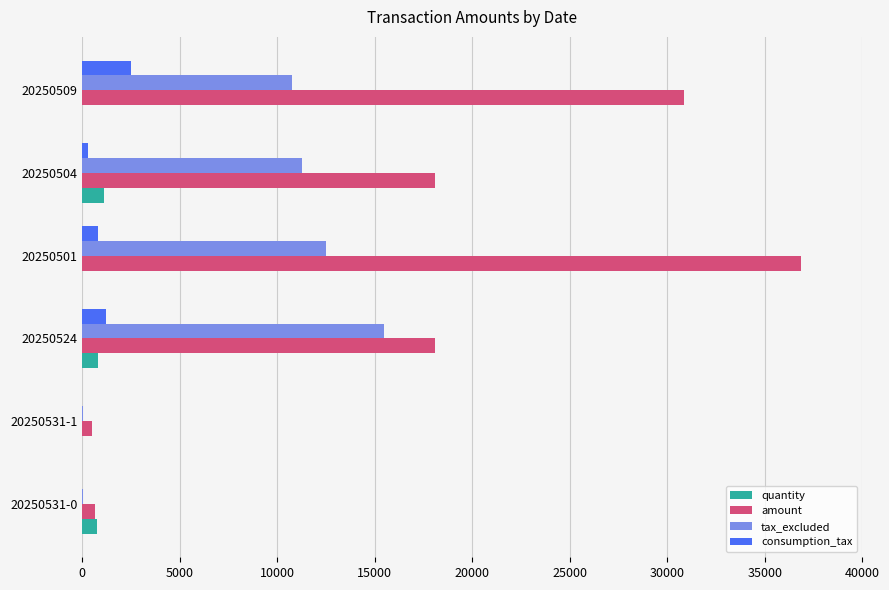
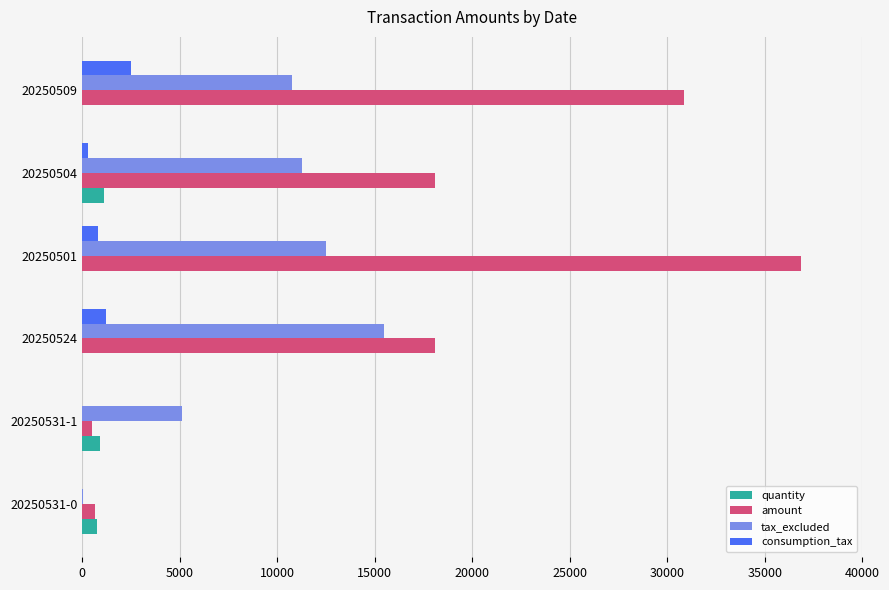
  {
    "quantity": {
      "20250504": 1100,
-     "20250524": 800,
-     "20250531-1": 0,
+     "20250524": 0,
+     "20250531-1": 900,
      "20250531-0": 700
    },
    "amount": {
      "20250509": 30800,
      "20250504": 18100,
      "20250501": 36900,
      "20250524": 18100,
      "20250531-1": 500,
      "20250531-0": 700
    },
    "tax_excluded": {
      "20250509": 10800,
      "20250504": 11300,
      "20250501": 12500,
      "20250524": 15500,
-     "20250531-1": 0
+     "20250531-1": 5100
    },
    "consumption_tax": {
      "20250509": 2500,
      "20250504": 300,
      "20250501": 800,
      "20250524": 1200,
      "20250531-1": 0,
      "20250531-0": 0
    }
  }
